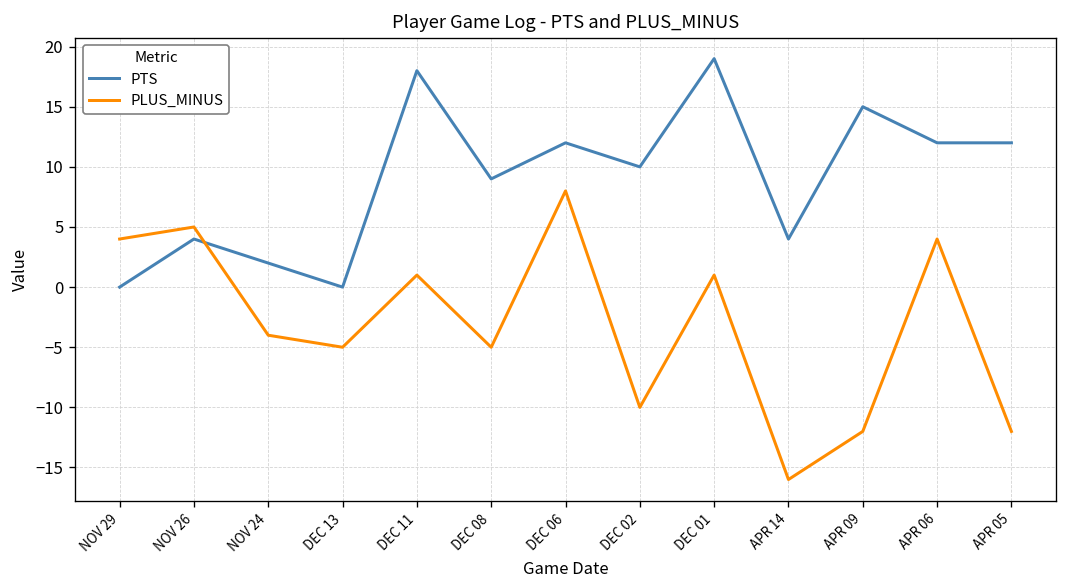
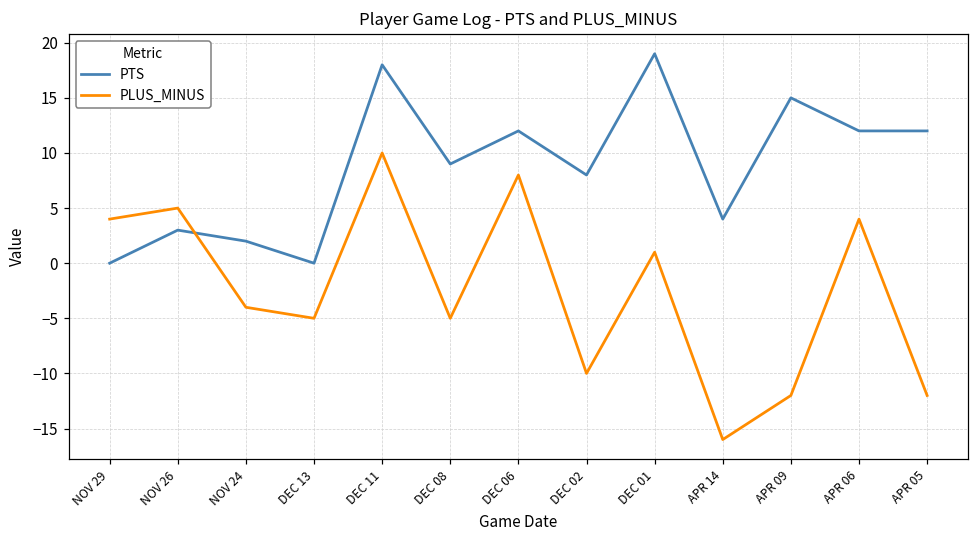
  {
    "PTS": {
      "NOV 29": 0,
-     "NOV 26": 4,
+     "NOV 26": 3,
      "NOV 24": 2,
      "DEC 13": 0,
      "DEC 11": 18,
      "DEC 08": 9,
      "DEC 06": 12,
-     "DEC 02": 10,
+     "DEC 02": 8,
      "DEC 01": 19,
      "APR 14": 4,
      "APR 09": 15,
      "APR 06": 12,
      "APR 05": 12
    },
    "PLUS_MINUS": {
      "NOV 29": 4,
      "NOV 26": 5,
      "NOV 24": -4,
      "DEC 13": -5,
-     "DEC 11": 1,
+     "DEC 11": 10,
      "DEC 08": -5,
      "DEC 06": 8,
      "DEC 02": -10,
      "DEC 01": 1,
      "APR 14": -16,
      "APR 09": -12,
      "APR 06": 4,
      "APR 05": -12
    }
  }
